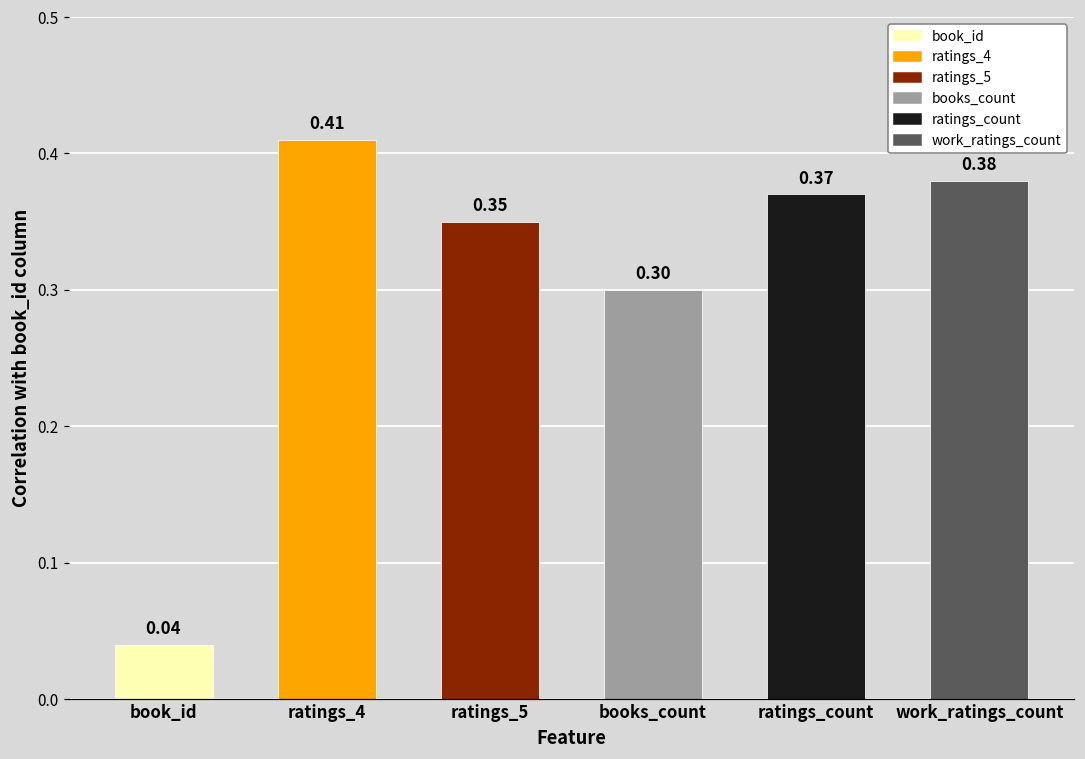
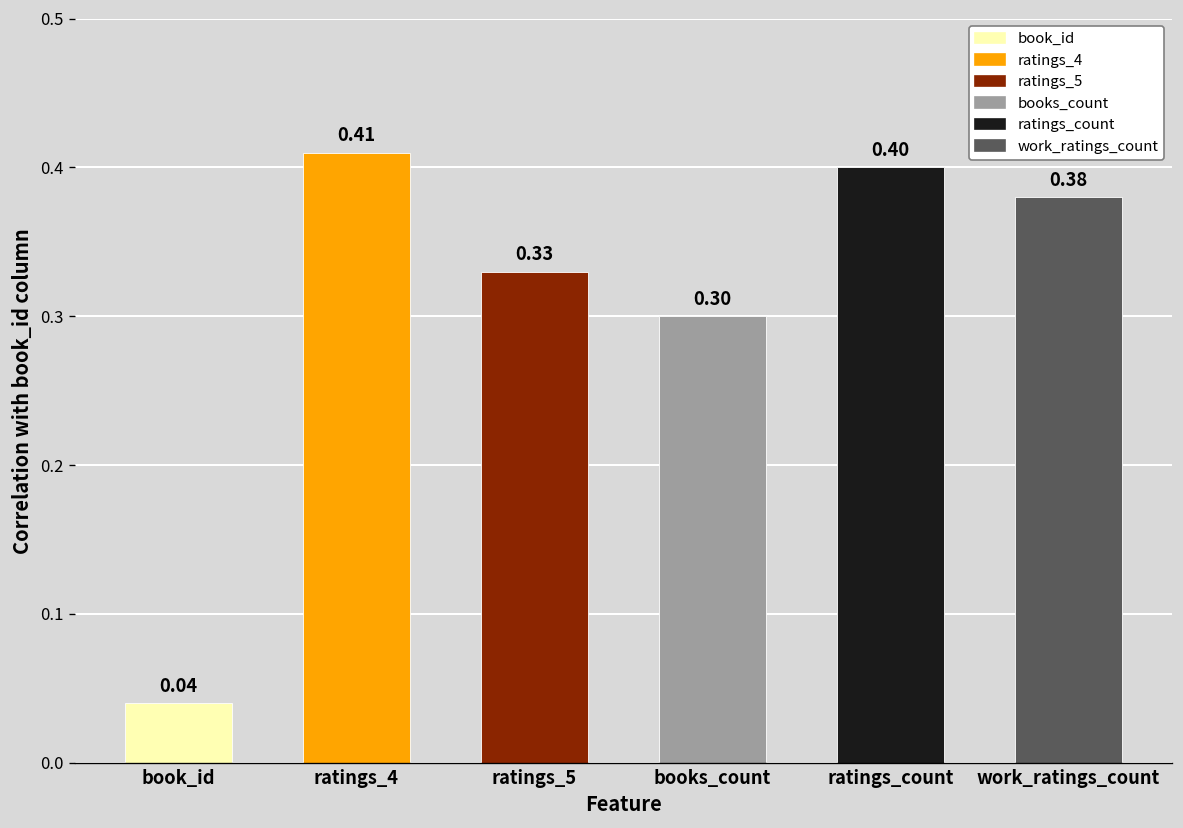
  {
    "book_id": 0.04,
    "ratings_4": 0.41,
-   "ratings_5": 0.35,
+   "ratings_5": 0.33,
    "books_count": 0.30,
-   "ratings_count": 0.37,
+   "ratings_count": 0.40,
    "work_ratings_count": 0.38
  }
